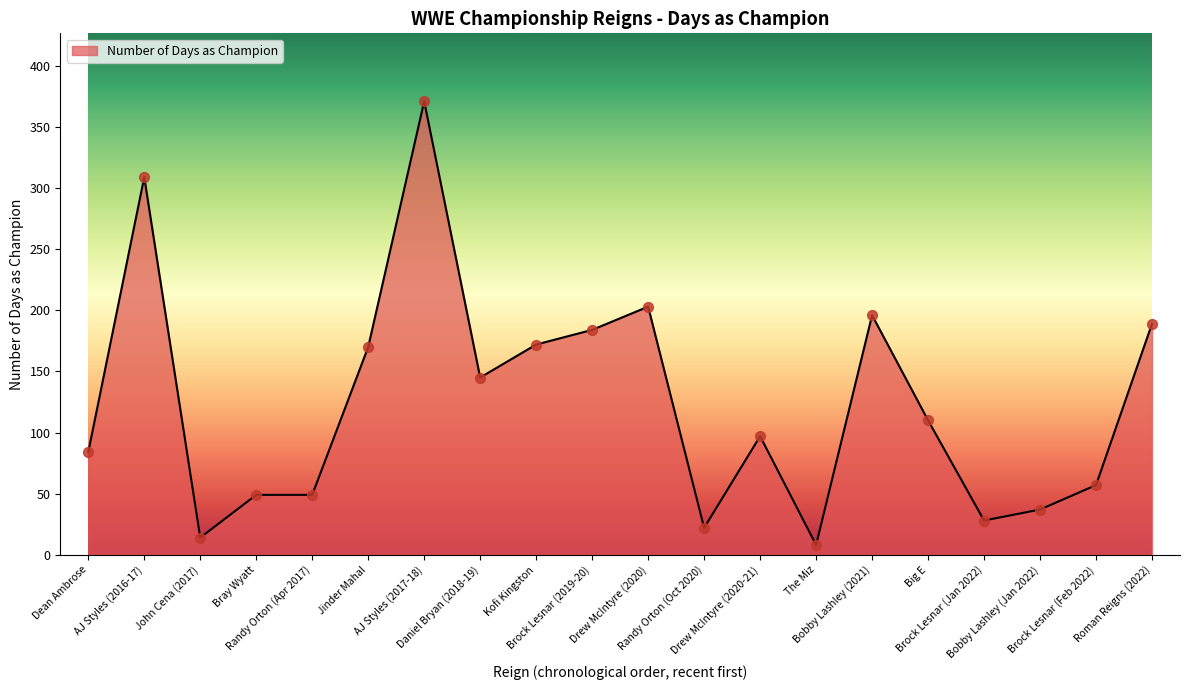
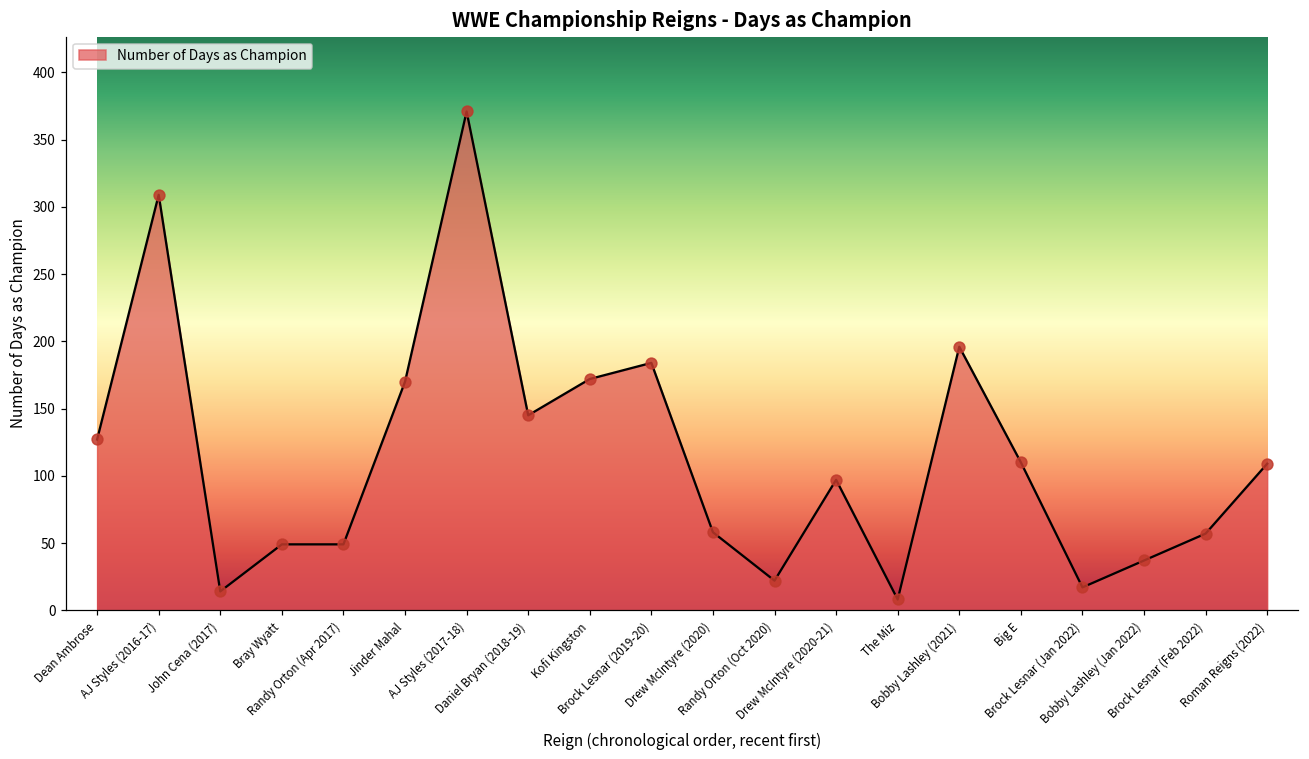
  {
-   "Dean Ambrose": 84,
+   "Dean Ambrose": 127,
    "AJ Styles (2016-17)": 309,
    "John Cena (2017)": 14,
    "Bray Wyatt": 49,
    "Randy Orton (Apr 2017)": 49,
    "Jinder Mahal": 170,
    "AJ Styles (2017-18)": 371,
    "Daniel Bryan (2018-19)": 145,
    "Kofi Kingston": 172,
    "Brock Lesnar (2019-20)": 184,
-   "Drew McIntyre (2020)": 203,
+   "Drew McIntyre (2020)": 58,
    "Randy Orton (Oct 2020)": 22,
    "Drew McIntyre (2020-21)": 97,
    "The Miz": 8,
    "Bobby Lashley (2021)": 196,
    "Big E": 110,
-   "Brock Lesnar (Jan 2022)": 28,
+   "Brock Lesnar (Jan 2022)": 17,
    "Bobby Lashley (Jan 2022)": 37,
    "Brock Lesnar (Feb 2022)": 57,
-   "Roman Reigns (2022)": 189
+   "Roman Reigns (2022)": 109
  }
